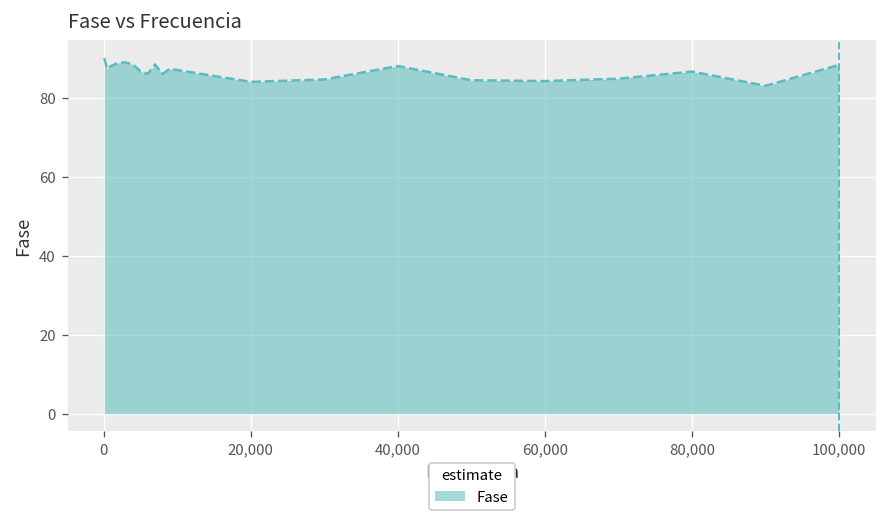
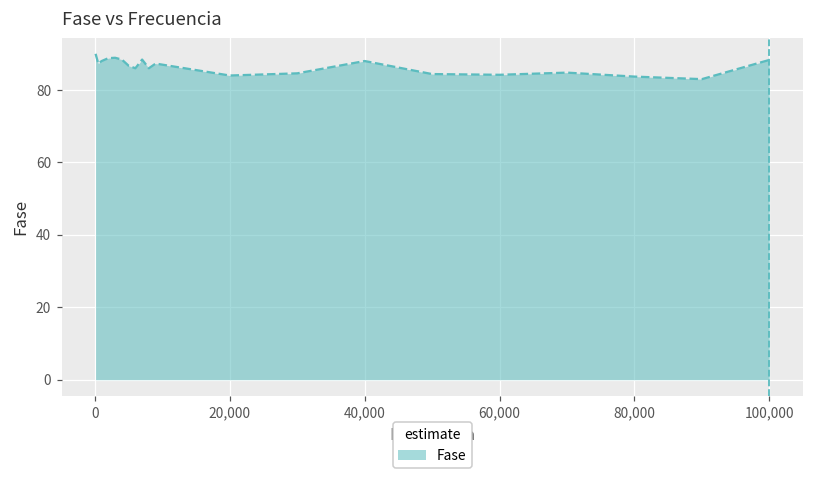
  {
    "20,000": 84,
    "40,000": 88,
    "60,000": 84,
-   "80,000": 87,
+   "80,000": 84,
    "100,000": 88
  }
